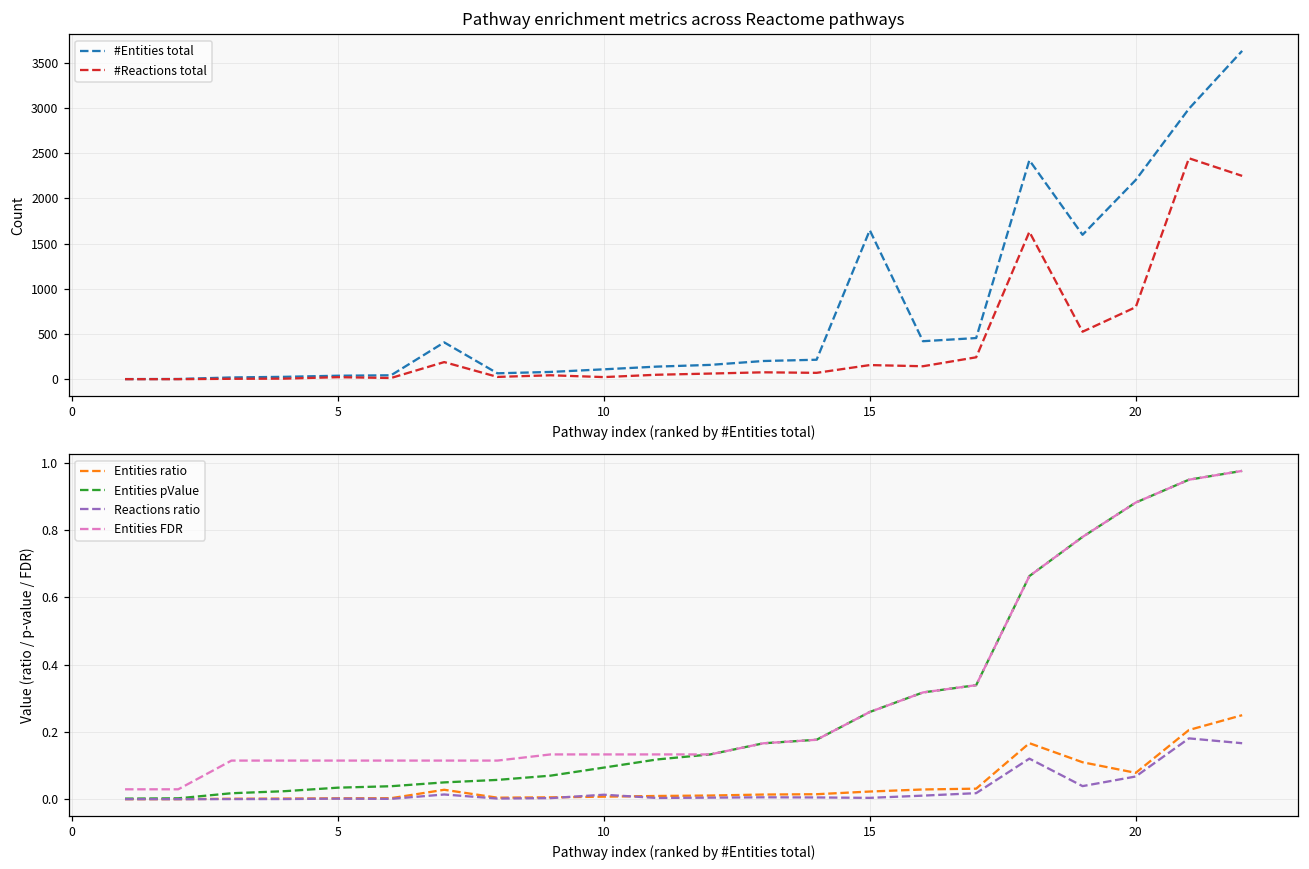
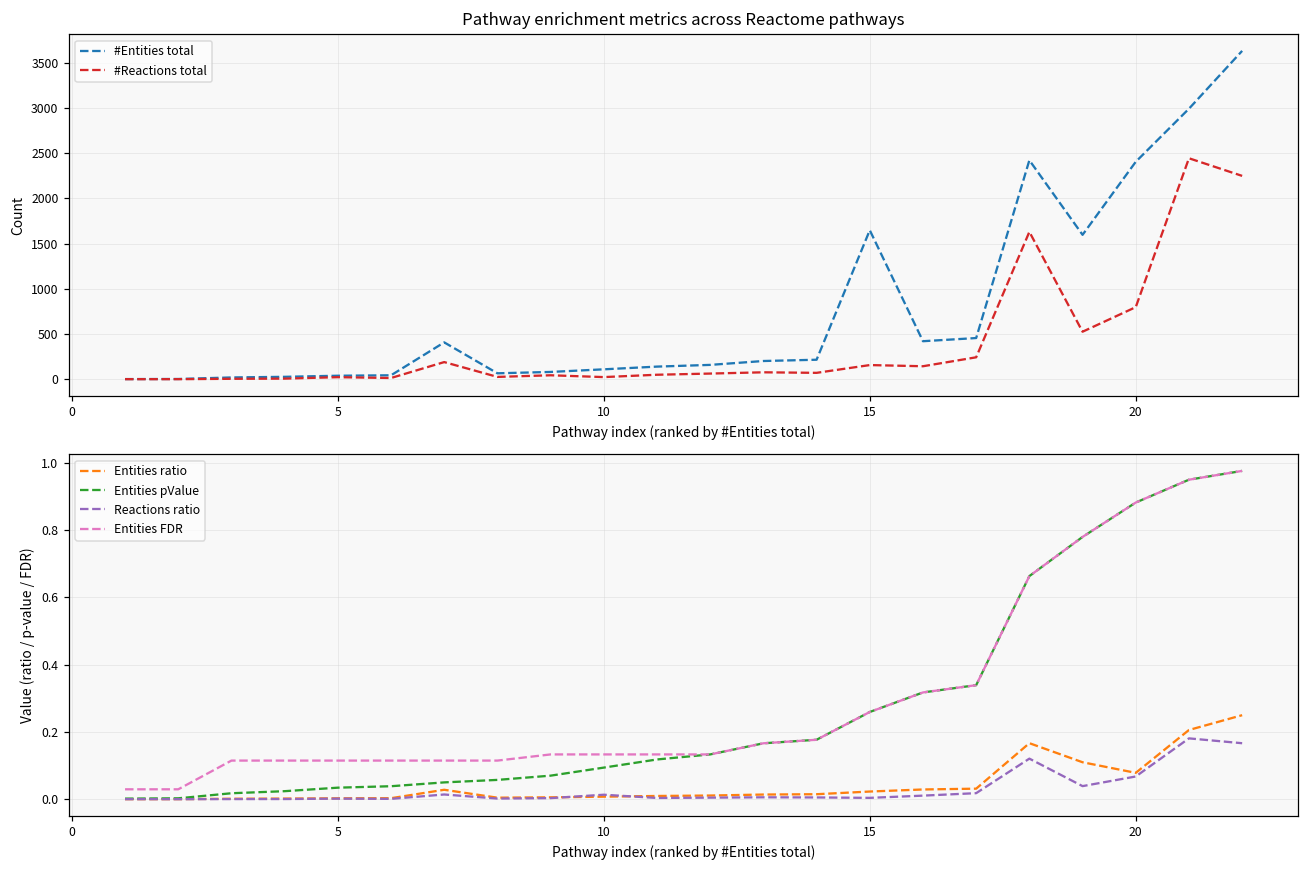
  {
    "Pathway enrichment metrics across Reactome pathways": {
      "#Entities total": {
        "10": 100,
        "15": 1600,
-       "20": 2200
+       "20": 2400
      },
      "#Reactions total": {
        "10": 0,
        "15": 200,
        "20": 800
      }
    }
  }
